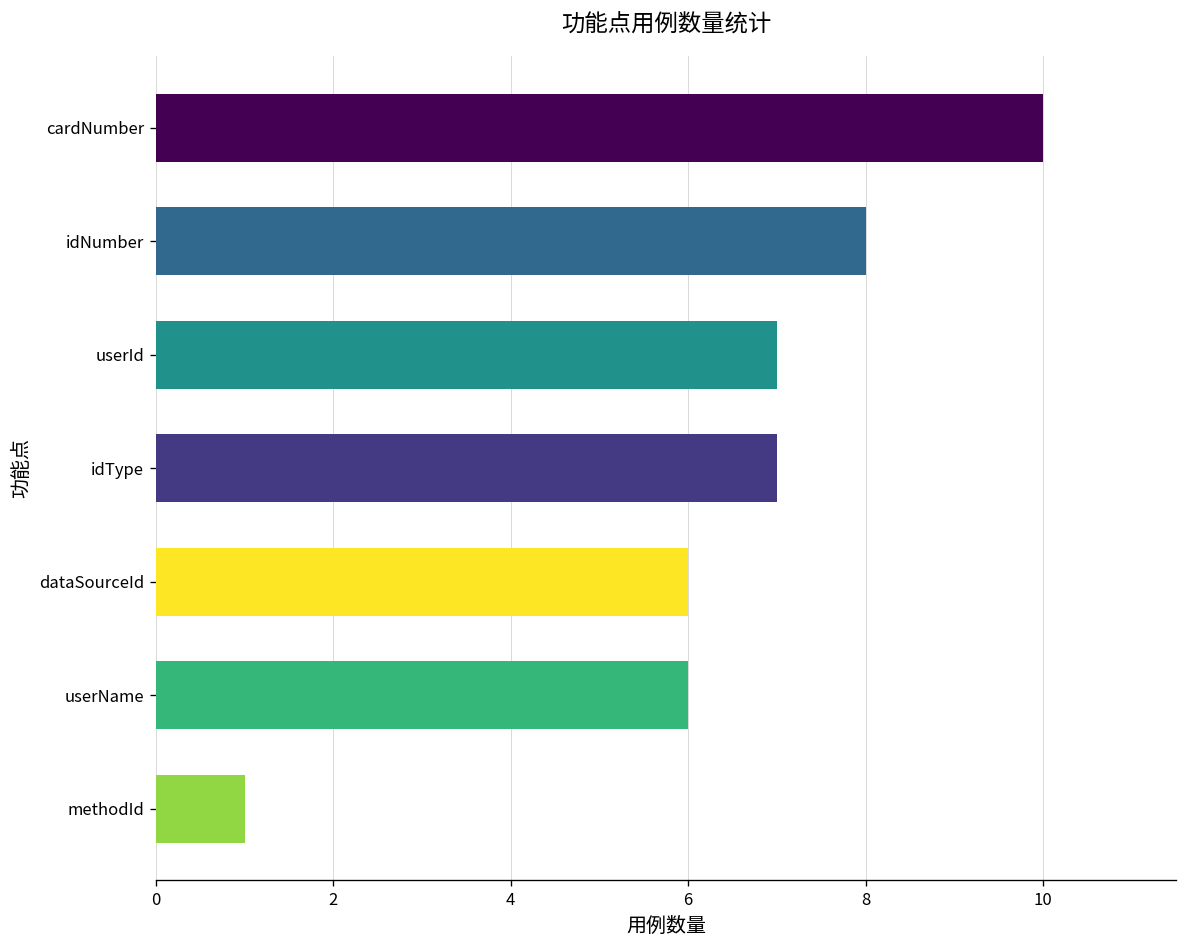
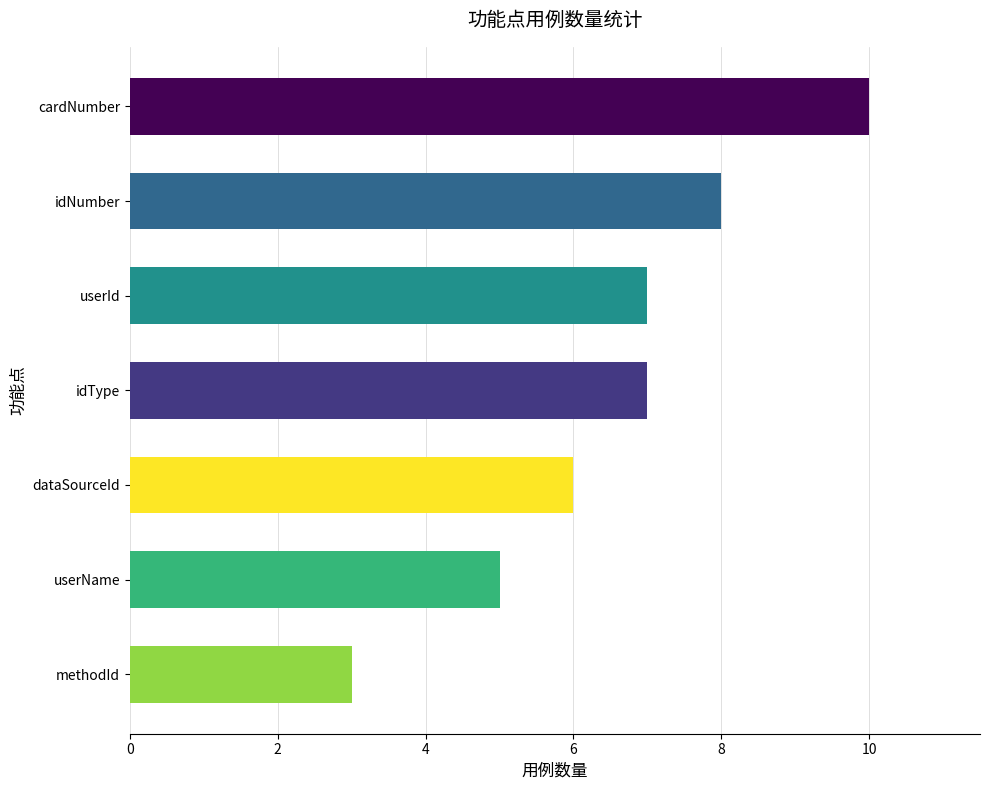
  {
    "cardNumber": 10,
    "idNumber": 8,
    "userId": 7,
    "idType": 7,
    "dataSourceId": 6,
-   "userName": 6,
-   "methodId": 1
+   "userName": 5,
+   "methodId": 3
  }
